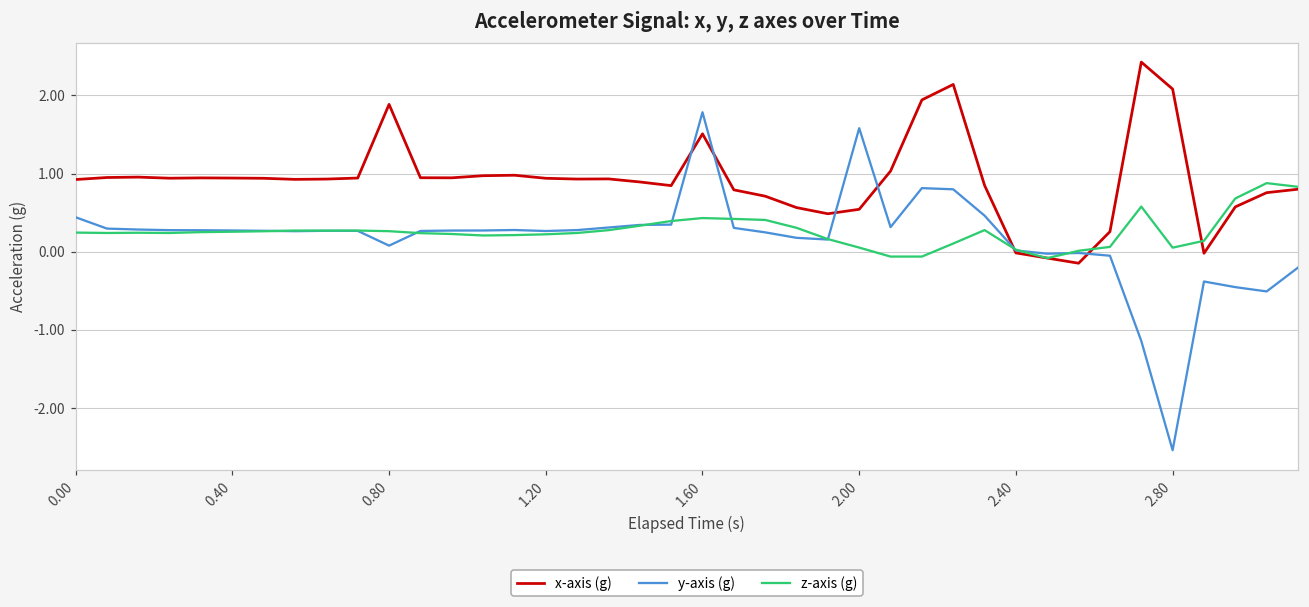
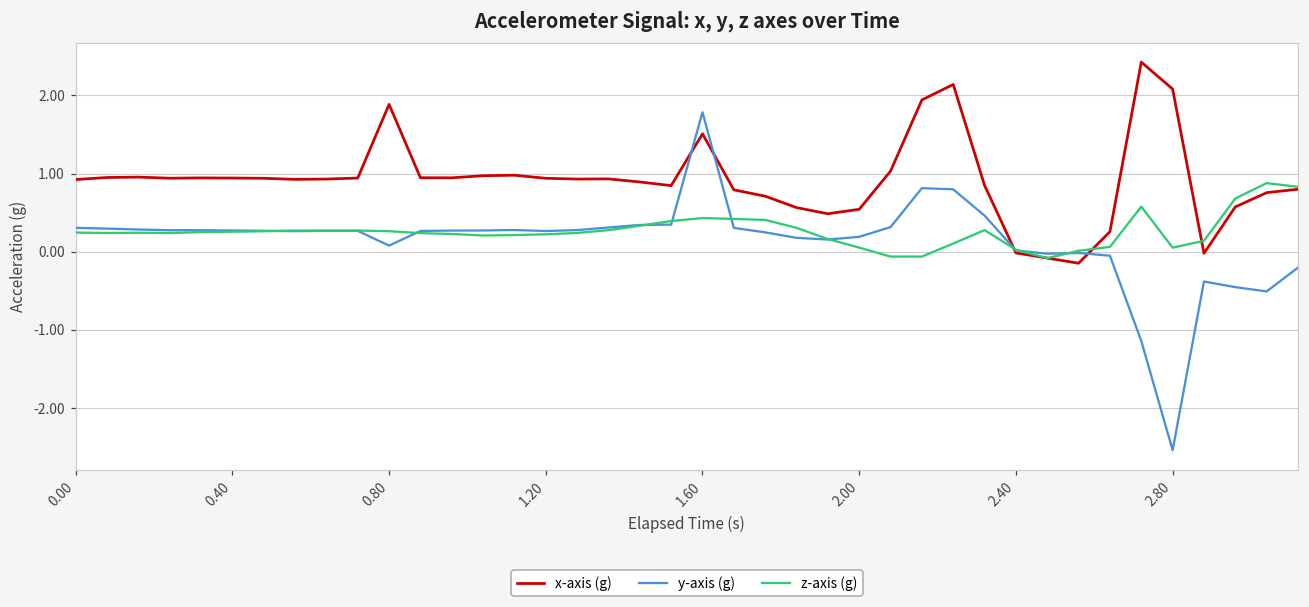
  {
    "x-axis (g)": {
      "0.00": 0.9,
      "0.40": 0.9,
      "0.80": 1.9,
      "1.20": 0.9,
      "1.60": 1.5,
      "2.00": 0.5,
      "2.80": 2.1
    },
    "y-axis (g)": {
-     "0.00": 0.4,
+     "0.00": 0.3,
      "0.80": 0.1,
      "1.20": 0.3,
      "1.60": 1.8,
-     "2.00": 1.6,
+     "2.00": 0.2,
      "2.80": -2.5
    },
    "z-axis (g)": {
      "0.00": 0.2,
      "0.80": 0.3,
      "1.20": 0.2,
      "1.60": 0.4,
      "2.00": 0.1,
      "2.80": 0.1
    }
  }
